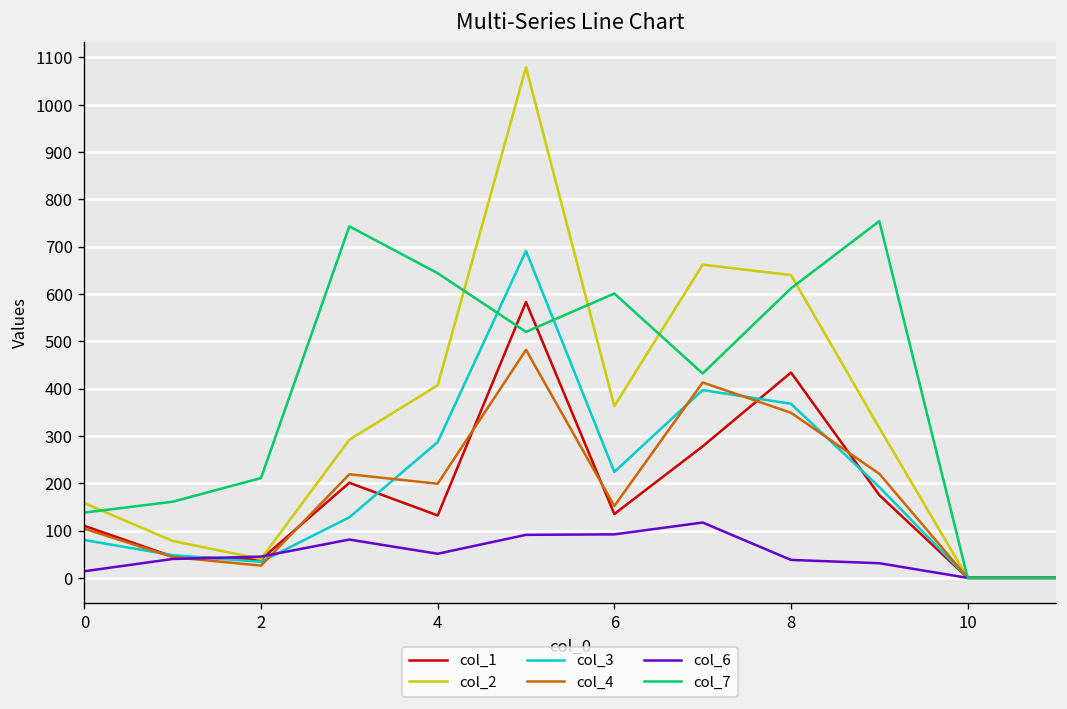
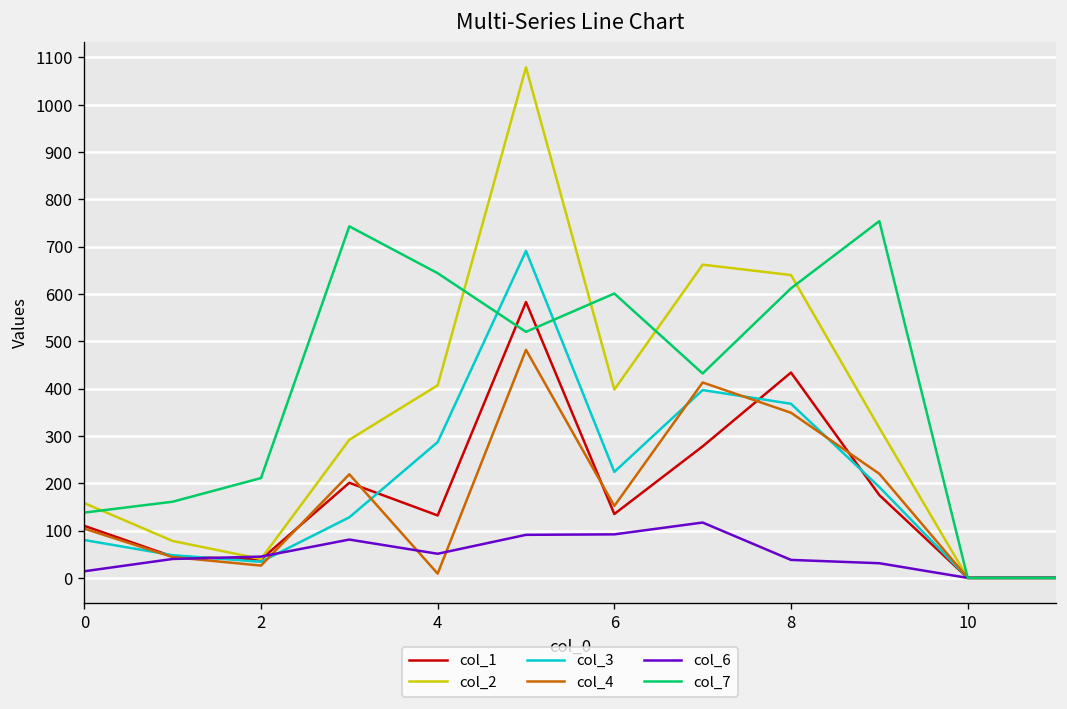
  {
    "col_1": {
      "4": 130,
      "6": 140,
      "8": 430
    },
    "col_2": {
      "0": 160,
      "4": 410,
-     "6": 360,
+     "6": 400,
      "8": 640
    },
    "col_3": {
      "0": 80,
      "4": 290,
      "6": 220,
      "8": 370
    },
    "col_4": {
      "2": 30,
-     "4": 200,
+     "4": 10,
      "6": 150,
      "8": 350
    },
    "col_6": {
      "0": 10,
      "4": 50,
      "6": 90,
      "8": 40
    },
    "col_7": {
      "0": 140,
      "2": 210,
      "4": 640,
      "6": 600,
      "8": 610
    }
  }
